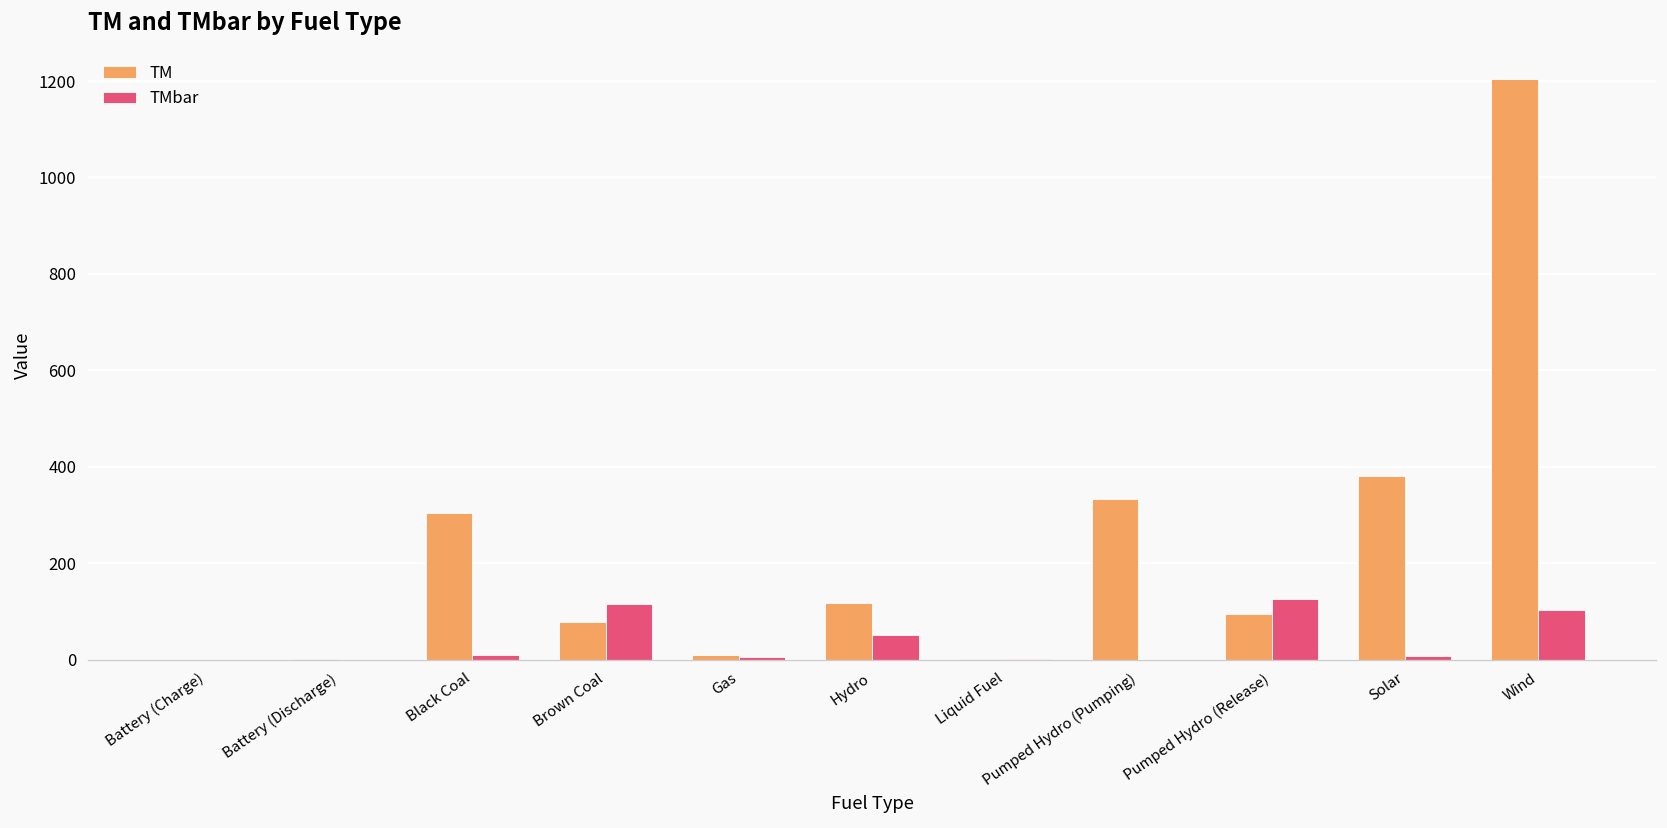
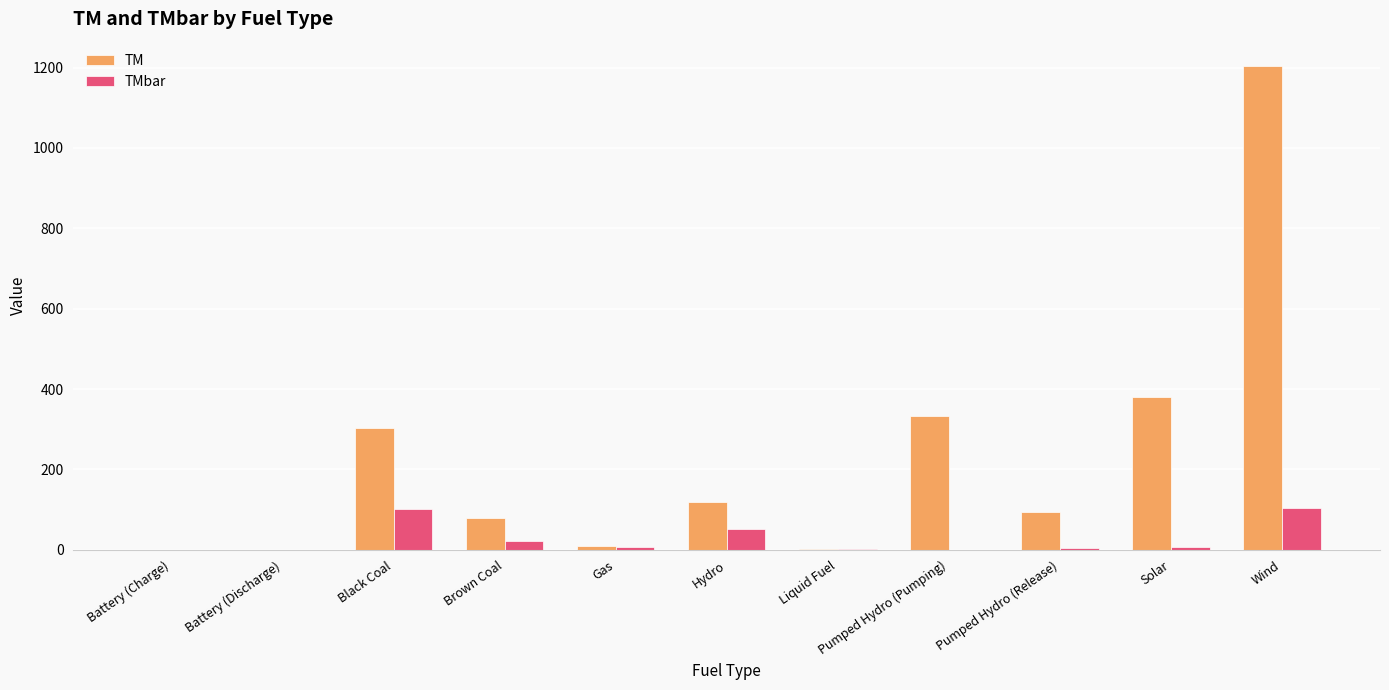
  {
    "TM": {
      "Black Coal": 300,
      "Brown Coal": 80,
      "Gas": 10,
      "Hydro": 120,
      "Pumped Hydro (Pumping)": 330,
      "Pumped Hydro (Release)": 90,
      "Solar": 380,
      "Wind": 1200
    },
    "TMbar": {
-     "Black Coal": 10,
-     "Brown Coal": 110,
+     "Black Coal": 100,
+     "Brown Coal": 20,
      "Gas": 10,
      "Hydro": 50,
-     "Pumped Hydro (Release)": 130,
+     "Pumped Hydro (Release)": 10,
      "Solar": 10,
      "Wind": 100
    }
  }
